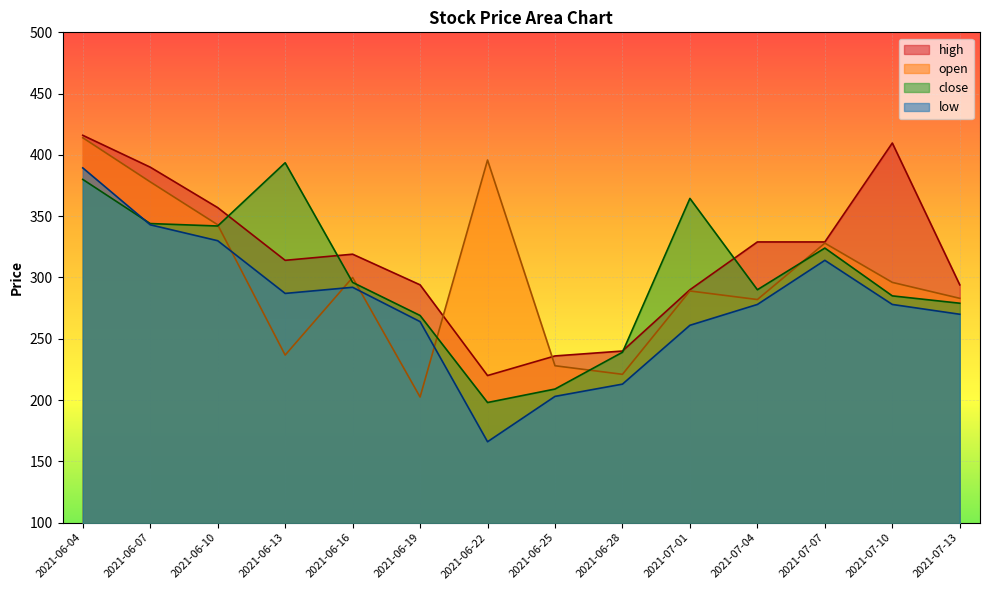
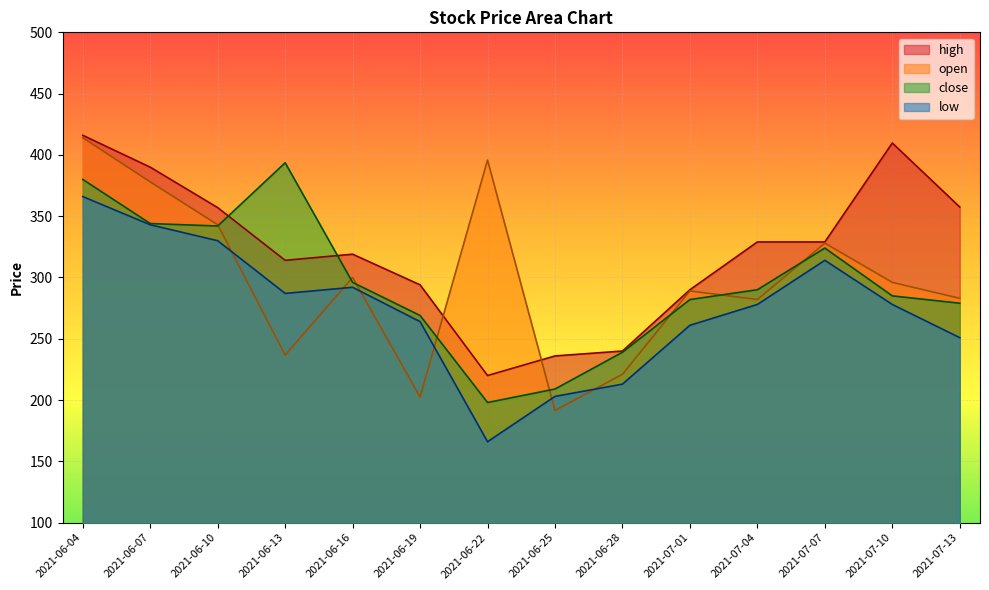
  {
    "high": {
      "2021-06-07": 390,
      "2021-06-10": 357,
      "2021-06-13": 314,
      "2021-06-16": 319,
      "2021-06-19": 294,
      "2021-06-22": 220,
      "2021-06-25": 236,
      "2021-07-04": 329,
      "2021-07-10": 410,
-     "2021-07-13": 294
+     "2021-07-13": 358
    },
    "open": {
      "2021-06-07": 378,
      "2021-06-13": 237,
      "2021-06-16": 300,
      "2021-06-19": 203,
      "2021-06-22": 396,
-     "2021-06-25": 228,
+     "2021-06-25": 192,
      "2021-06-28": 221,
      "2021-07-04": 282,
      "2021-07-10": 296,
      "2021-07-13": 283
    },
    "close": {
      "2021-06-04": 380,
      "2021-06-13": 394,
      "2021-06-16": 296,
      "2021-06-19": 269,
      "2021-06-22": 198,
      "2021-06-25": 209,
-     "2021-07-01": 365,
+     "2021-07-01": 282,
      "2021-07-04": 290,
      "2021-07-07": 324,
      "2021-07-10": 285,
      "2021-07-13": 279
    },
    "low": {
-     "2021-06-04": 389,
+     "2021-06-04": 366,
      "2021-06-10": 330,
      "2021-06-13": 287,
      "2021-06-16": 292,
      "2021-06-19": 264,
      "2021-06-22": 166,
      "2021-06-25": 203,
      "2021-06-28": 213,
      "2021-07-01": 261,
      "2021-07-04": 278,
      "2021-07-07": 314,
      "2021-07-10": 278,
-     "2021-07-13": 270
+     "2021-07-13": 251
    }
  }
